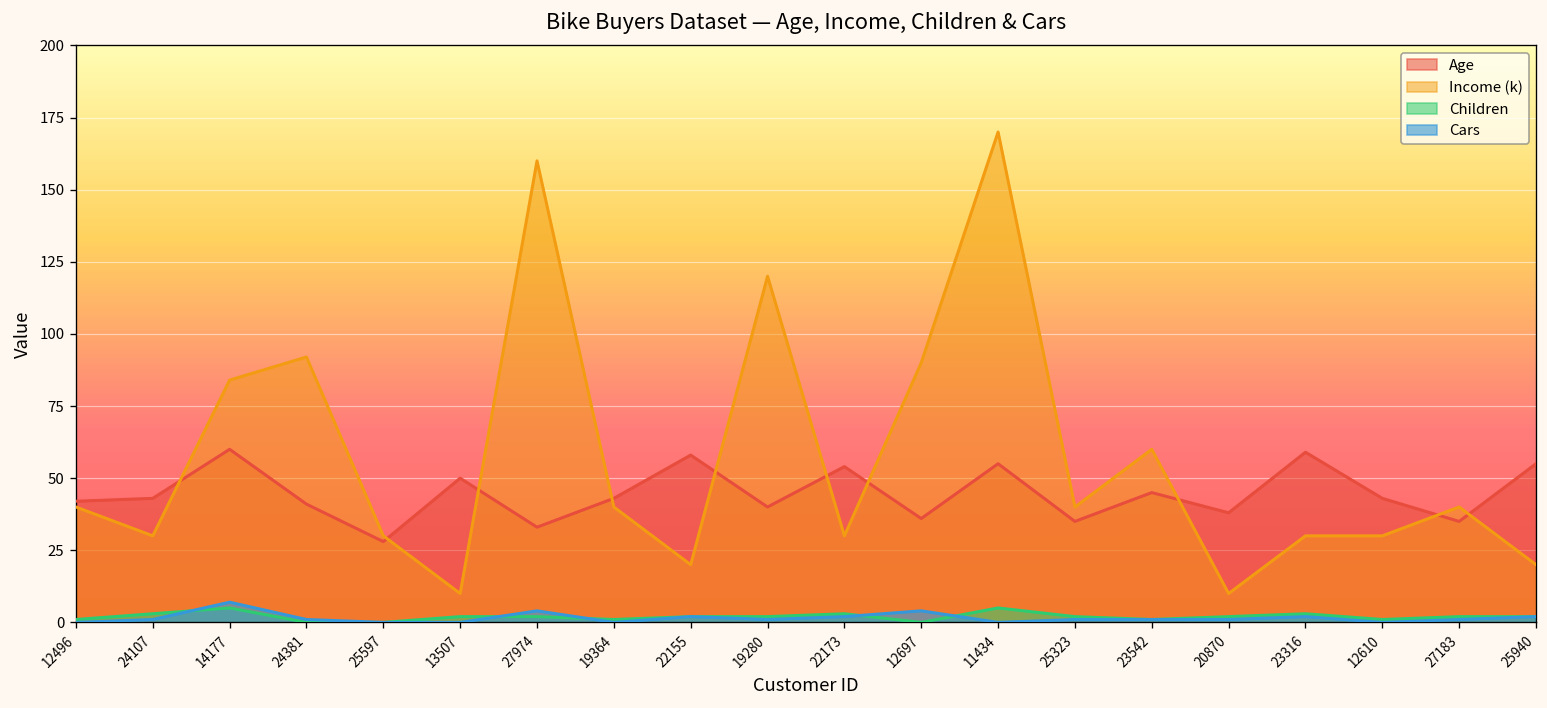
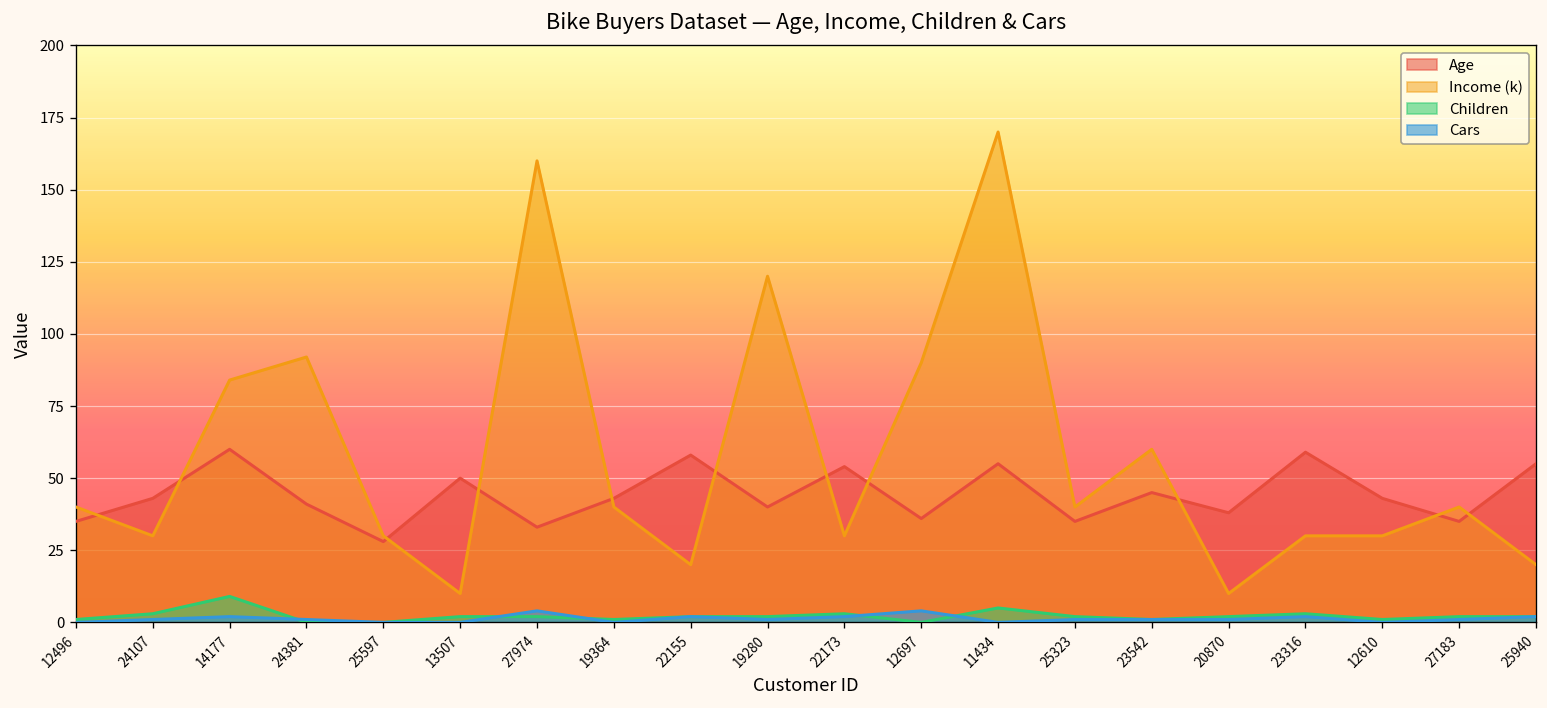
  {
    "Age": {
-     "12496": 42,
+     "12496": 35,
      "24107": 43,
      "14177": 60,
      "24381": 41,
      "25597": 28,
      "13507": 50,
      "27974": 33,
      "19364": 43,
      "22155": 58,
      "19280": 40,
      "22173": 54,
      "12697": 36,
      "11434": 55,
      "25323": 35,
      "23542": 45,
      "20870": 38,
      "23316": 59,
      "12610": 43,
      "27183": 35,
      "25940": 55
    },
    "Income (k)": {
      "12496": 40,
      "24107": 30,
      "14177": 84,
      "24381": 92,
      "25597": 30,
      "13507": 10,
      "27974": 160,
      "19364": 40,
      "22155": 20,
      "19280": 120,
      "22173": 30,
      "12697": 90,
      "11434": 170,
      "25323": 40,
      "23542": 60,
      "20870": 10,
      "23316": 30,
      "12610": 30,
      "27183": 40,
      "25940": 20
    },
    "Children": {
      "24107": 3,
-     "14177": 5,
+     "14177": 9,
      "13507": 2,
      "27974": 2,
      "12697": 0,
      "11434": 5
    },
    "Cars": {
      "24107": 1,
-     "14177": 7,
+     "14177": 2,
      "13507": 0,
      "27974": 4,
      "12697": 4,
      "11434": 0
    }
  }
